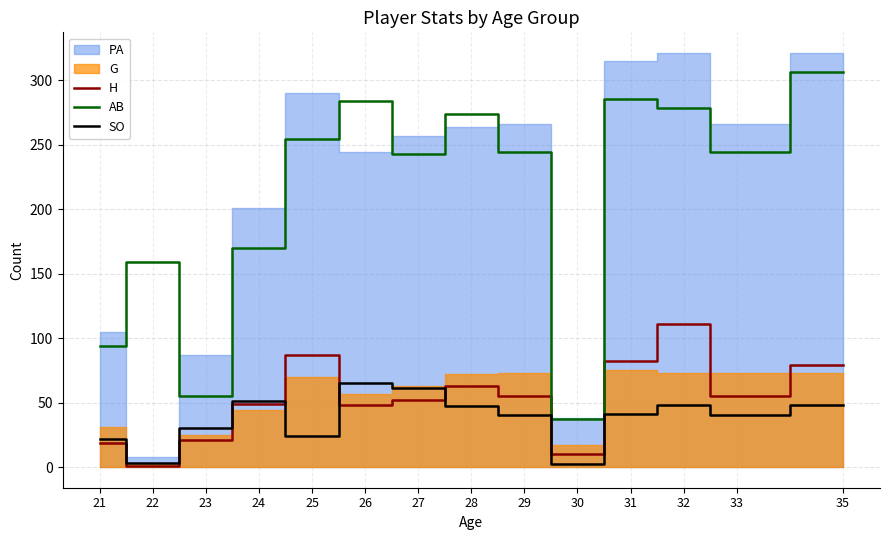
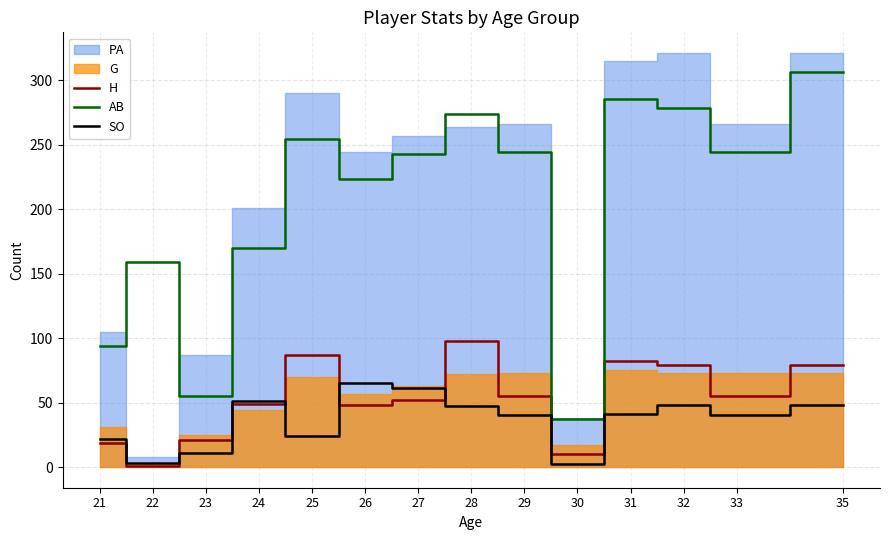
  {
    "H": {
      "21": 19,
      "23": 21,
      "24": 49,
      "25": 87,
      "26": 48,
      "27": 52,
-     "28": 63,
+     "28": 98,
      "29": 55,
      "30": 10,
      "31": 82,
-     "32": 111,
+     "32": 79,
      "33": 55,
      "35": 79
    },
    "AB": {
      "21": 94,
      "22": 159,
      "23": 55,
      "24": 170,
      "25": 254,
-     "26": 284,
+     "26": 223,
      "27": 243,
      "28": 274,
      "29": 244,
      "30": 37,
      "31": 285,
      "32": 278,
      "33": 244,
      "35": 306
    },
    "SO": {
      "21": 22,
-     "23": 30,
+     "23": 11,
      "24": 51,
      "25": 24,
      "26": 65,
      "27": 61,
      "28": 47,
      "29": 40,
      "30": 2,
      "31": 41,
      "32": 48,
      "33": 40,
      "35": 48
    }
  }
